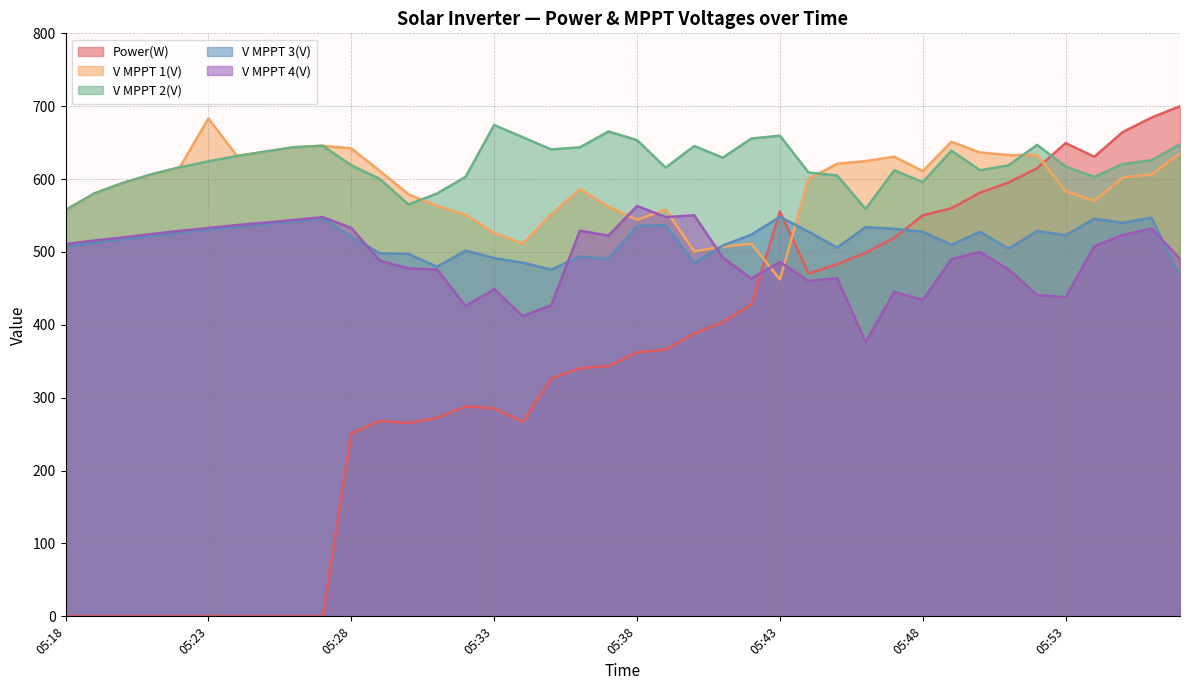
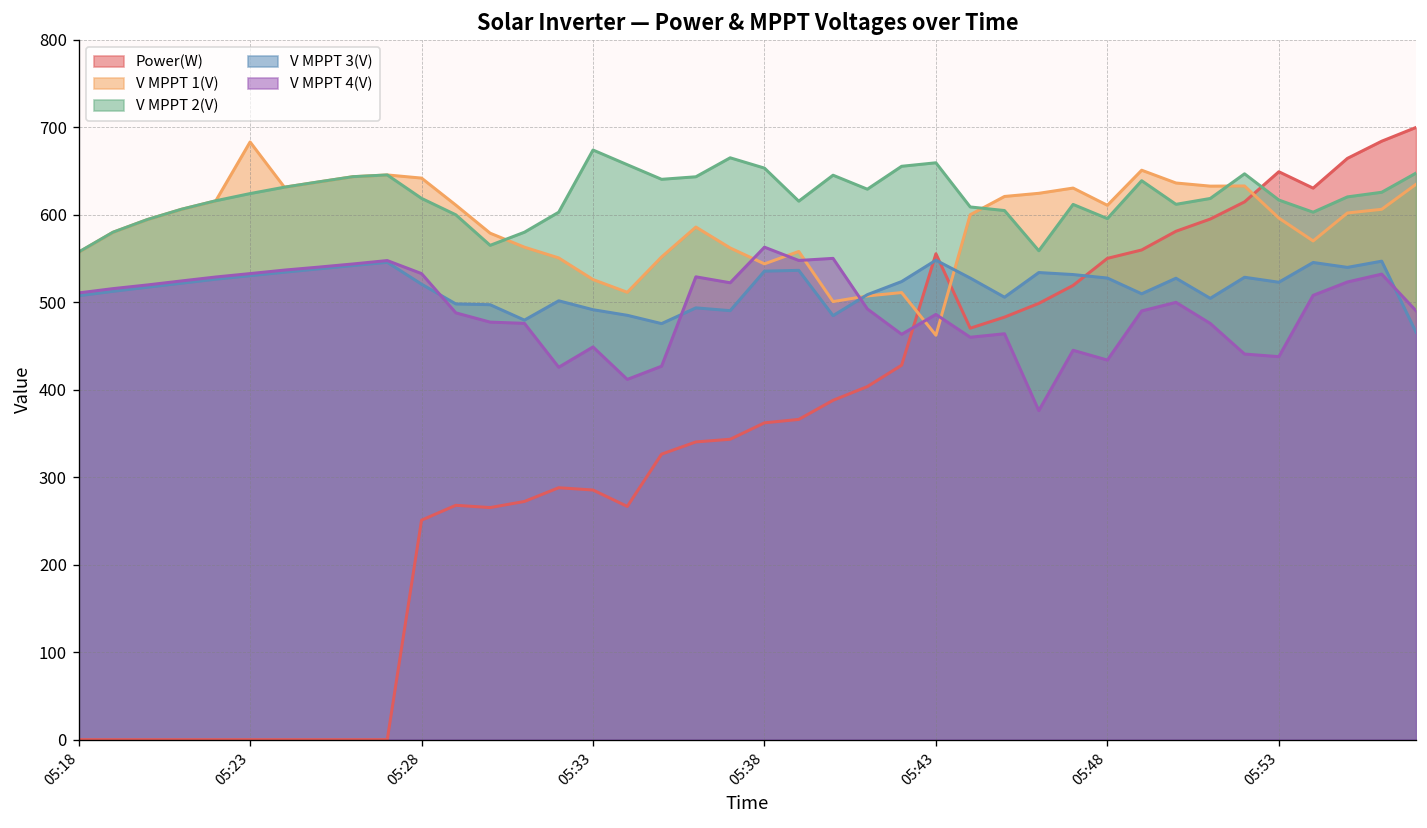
  {
    "Power(W)": {
      "05:18": 0,
      "05:23": 0,
      "05:28": 250,
      "05:33": 290,
      "05:38": 360,
      "05:43": 560,
      "05:48": 550,
      "05:53": 650
    },
    "V MPPT 1(V)": {
      "05:23": 680,
      "05:28": 640,
      "05:33": 530,
      "05:38": 540,
      "05:43": 460,
      "05:48": 610,
-     "05:53": 580
+     "05:53": 600
    },
    "V MPPT 4(V)": {
      "05:28": 530,
      "05:33": 450,
      "05:38": 560,
      "05:43": 490,
      "05:48": 430,
      "05:53": 440
    }
  }
